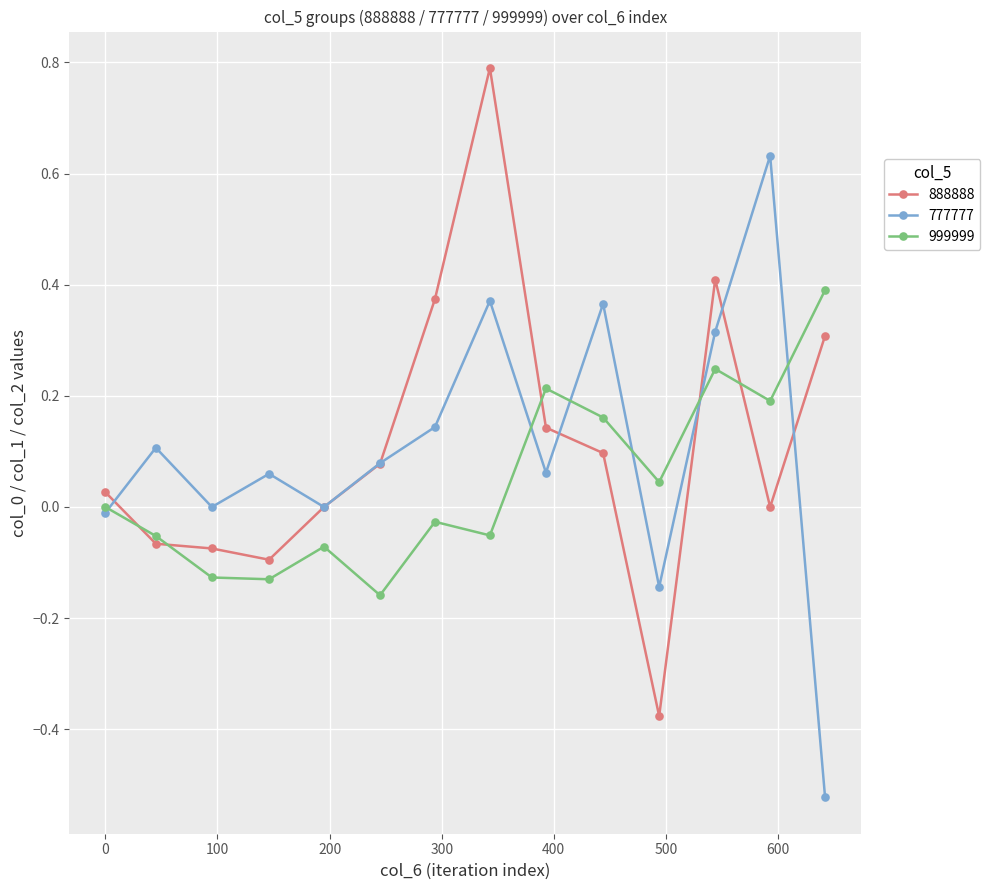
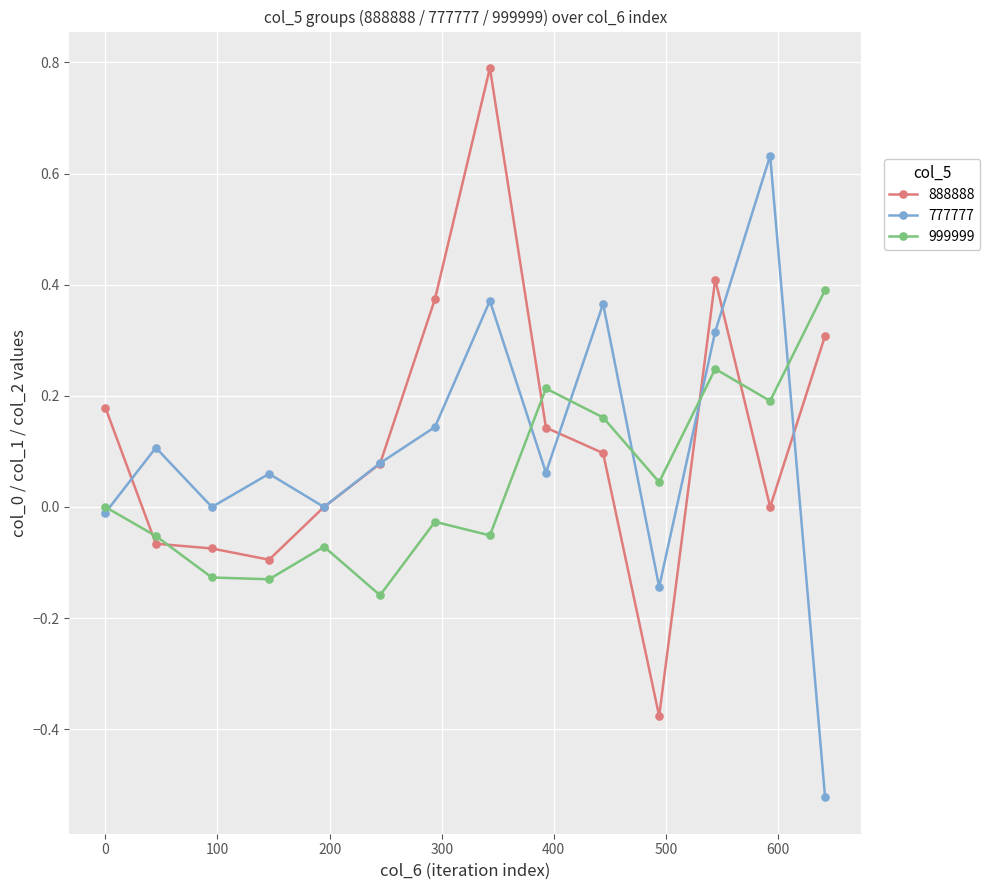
  {
    "888888": {
-     "0": 0.03
+     "0": 0.18
    },
    "777777": {
      "0": -0.01
    },
    "999999": {
      "0": 0.00
    }
  }
